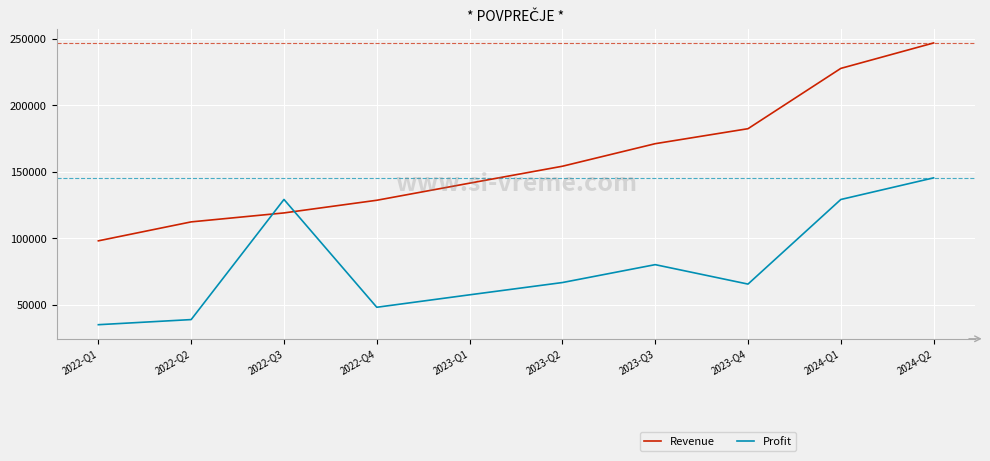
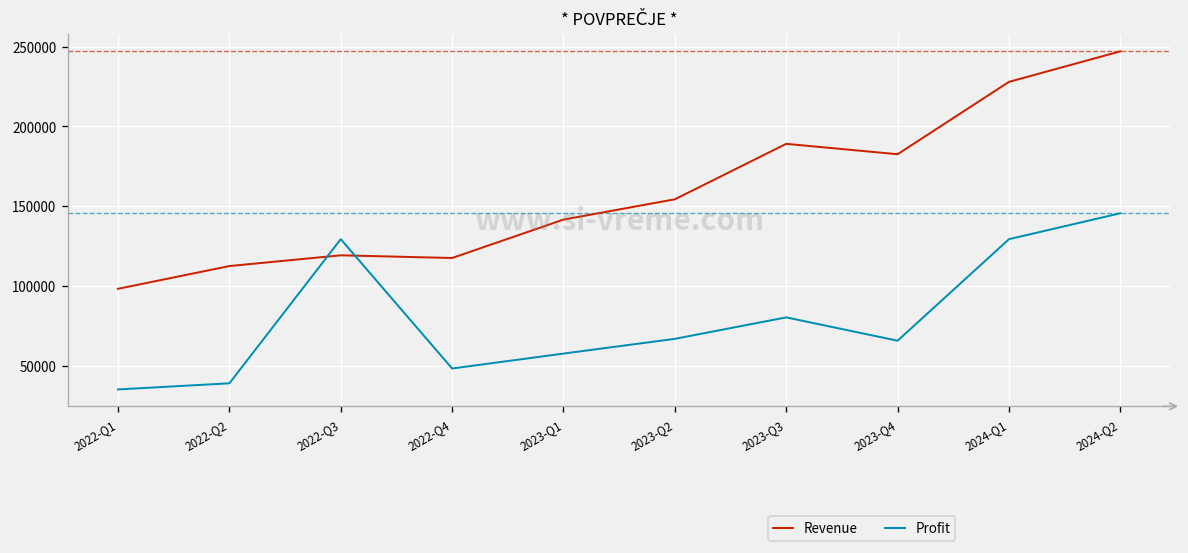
  {
    "Revenue": {
      "2022-Q1": 98000,
      "2022-Q2": 112000,
      "2022-Q3": 119000,
-     "2022-Q4": 129000,
+     "2022-Q4": 117000,
      "2023-Q1": 141000,
      "2023-Q2": 154000,
-     "2023-Q3": 171000,
+     "2023-Q3": 189000,
      "2023-Q4": 182000,
      "2024-Q1": 228000,
      "2024-Q2": 247000
    },
    "Profit": {
      "2022-Q1": 35000,
      "2022-Q2": 39000,
      "2022-Q3": 129000,
      "2022-Q4": 48000,
      "2023-Q1": 57000,
      "2023-Q2": 67000,
      "2023-Q3": 80000,
      "2023-Q4": 66000,
      "2024-Q1": 129000,
      "2024-Q2": 145000
    }
  }
